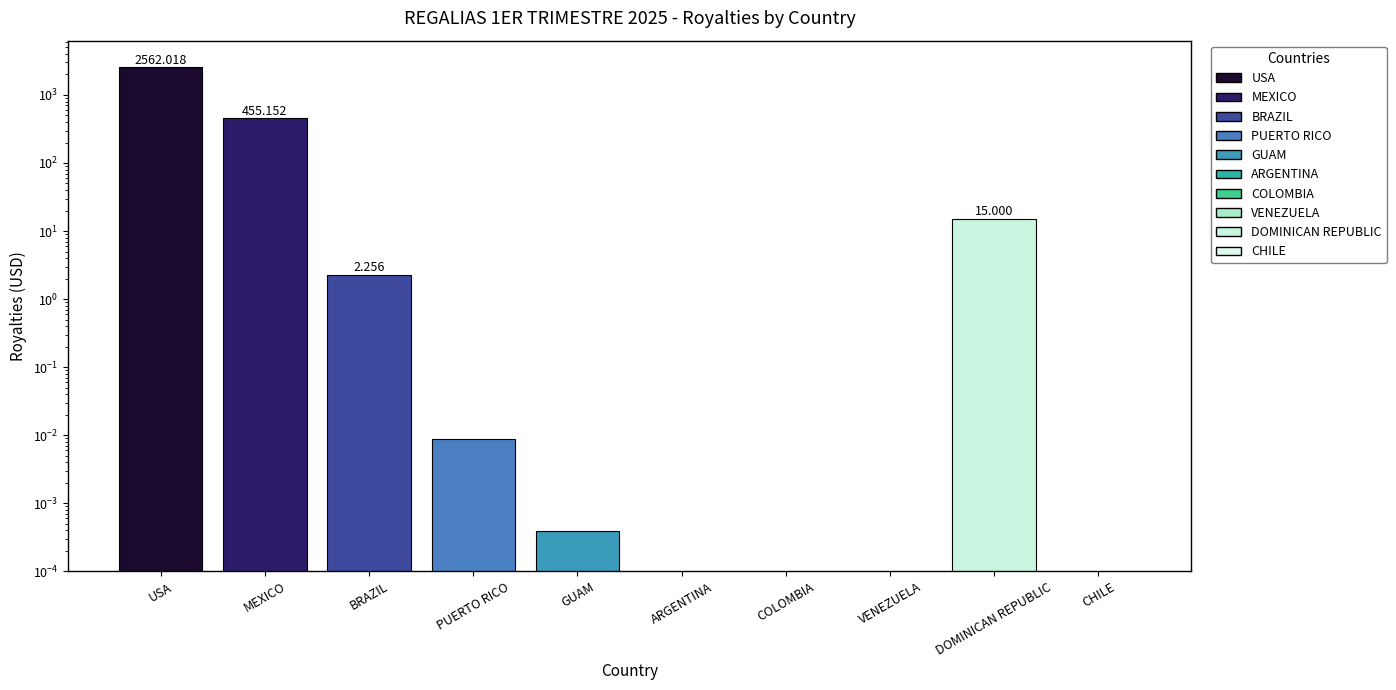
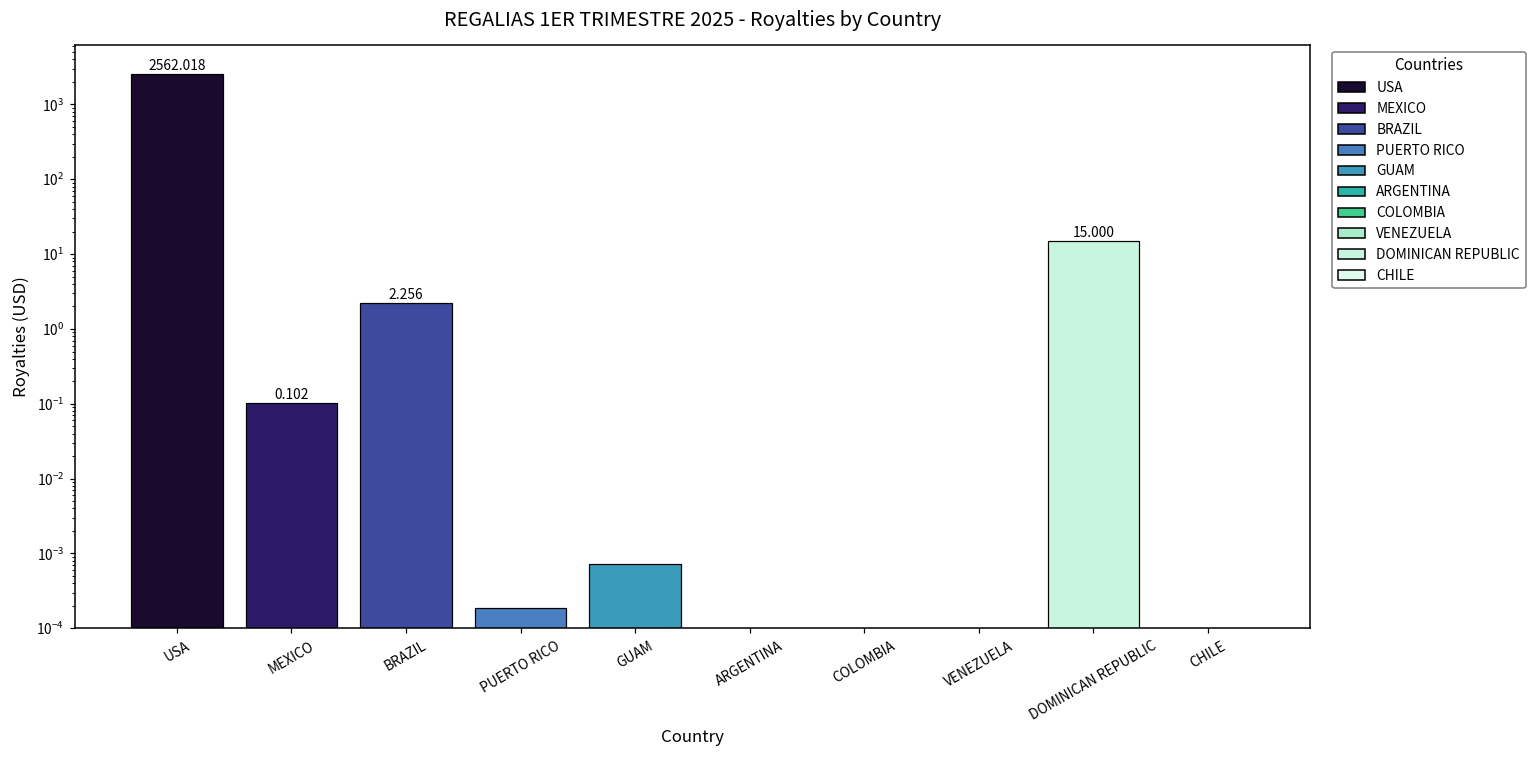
  {
    "USA": 2562.018,
-   "MEXICO": 455.152,
+   "MEXICO": 0.102,
    "BRAZIL": 2.256,
-   "PUERTO RICO": 0.009,
-   "GUAM": 0.0004,
+   "PUERTO RICO": 0.00019,
+   "GUAM": 0.0007,
    "DOMINICAN REPUBLIC": 15.000
  }
